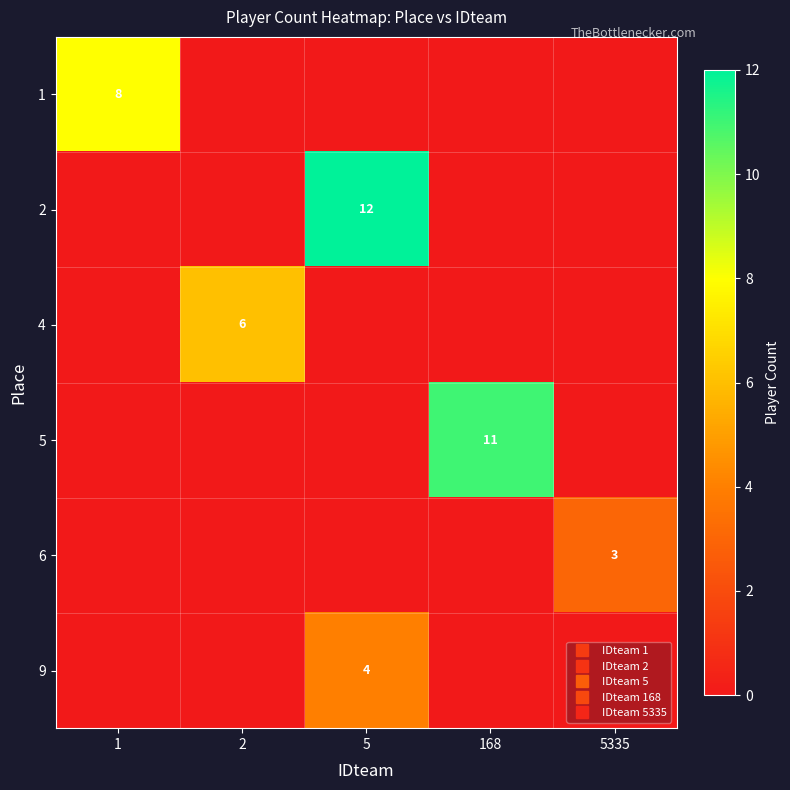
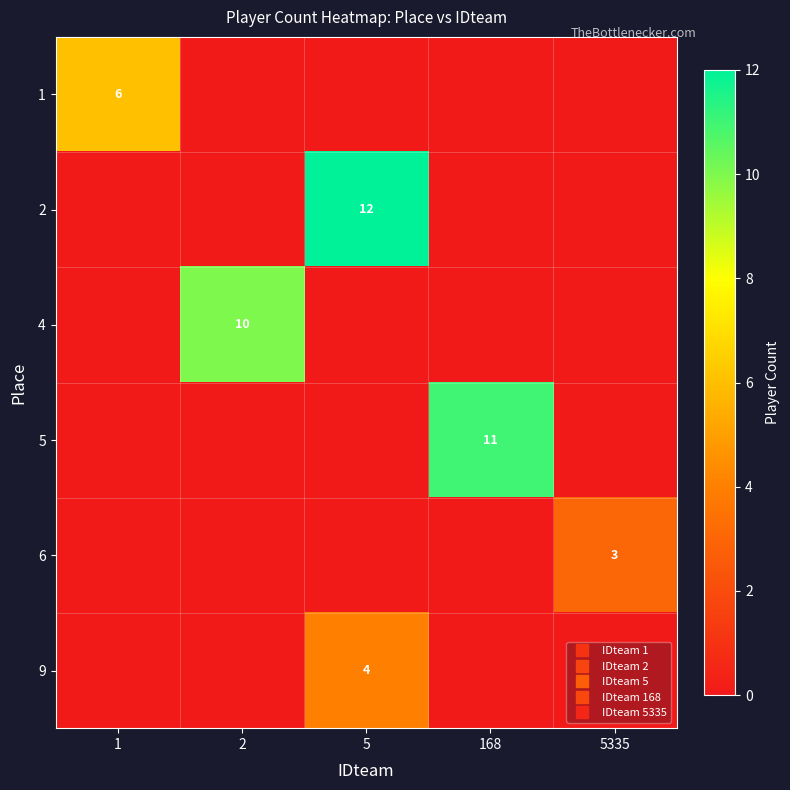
  {
    "1": {
-     "1": 8
+     "1": 6
    },
    "2": {
      "5": 12
    },
    "4": {
-     "2": 6
+     "2": 10
    },
    "5": {
      "168": 11
    },
    "6": {
      "5335": 3
    },
    "9": {
      "5": 4
    }
  }
